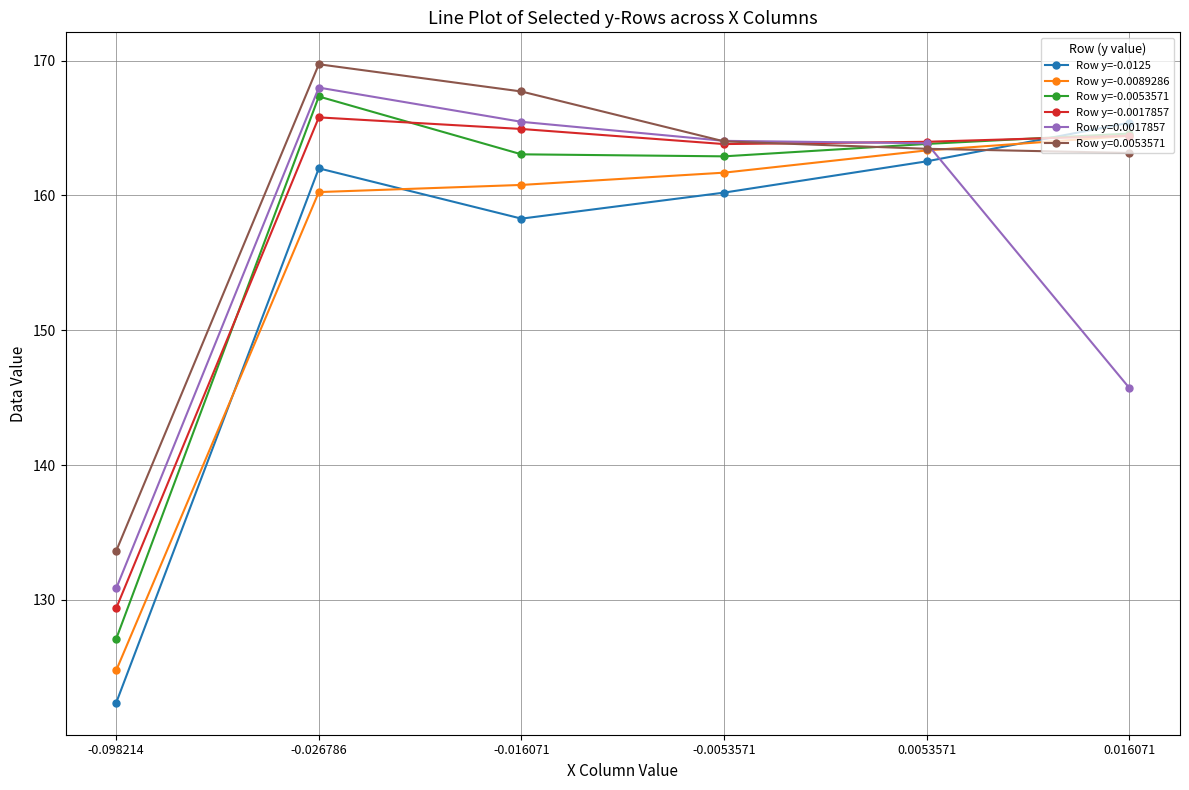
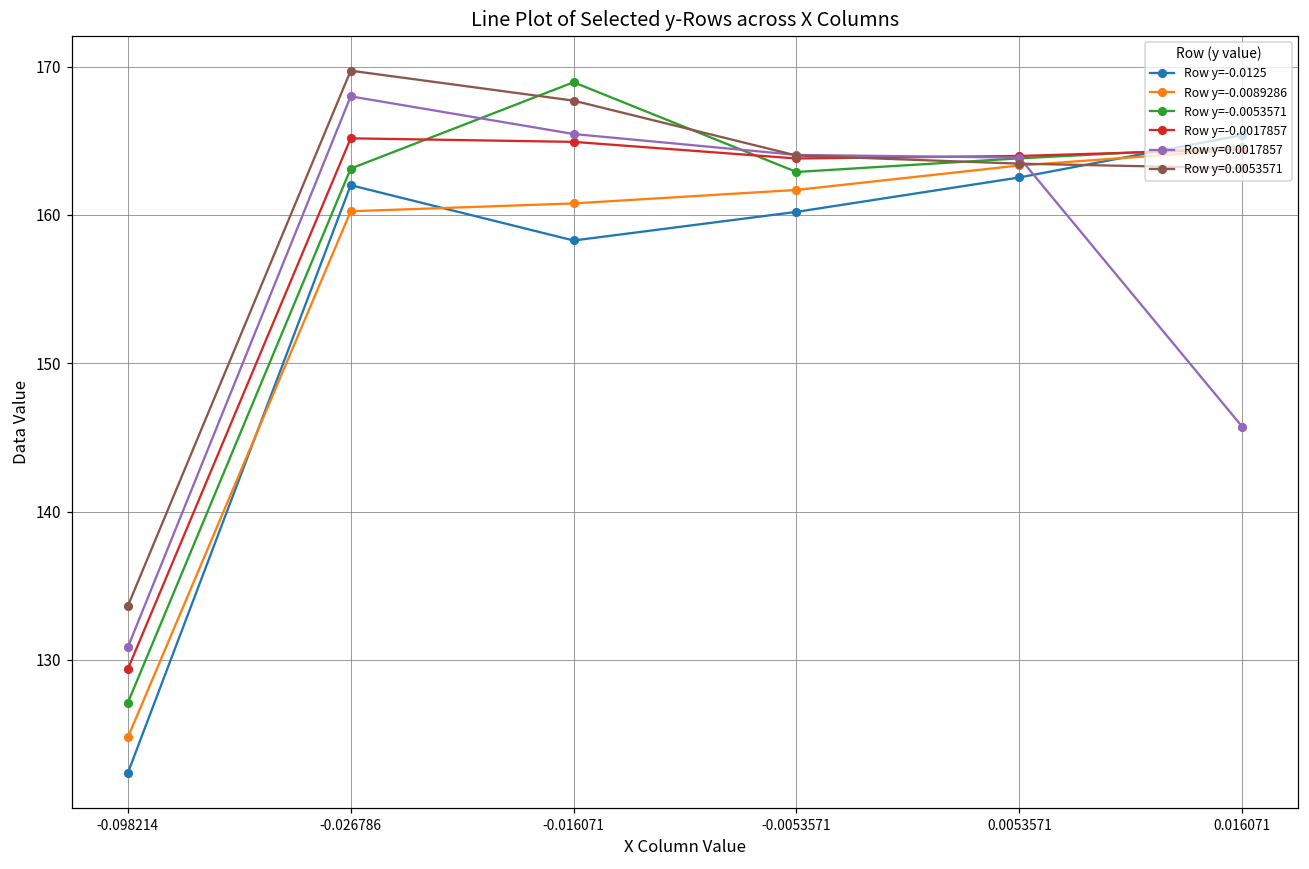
  {
    "Row y=-0.0125": {
      "-0.098214": 122.4,
      "-0.026786": 162.0,
      "-0.016071": 158.3,
      "-0.0053571": 160.2,
      "0.0053571": 162.5
    },
    "Row y=-0.0089286": {
      "-0.098214": 124.8,
      "-0.026786": 160.3,
      "-0.016071": 160.8,
      "-0.0053571": 161.7
    },
    "Row y=-0.0053571": {
      "-0.098214": 127.1,
-     "-0.026786": 167.3,
-     "-0.016071": 163.1,
+     "-0.026786": 163.1,
+     "-0.016071": 169.0,
      "-0.0053571": 162.9
    },
    "Row y=-0.0017857": {
      "-0.098214": 129.4,
-     "-0.026786": 165.8,
+     "-0.026786": 165.2,
      "-0.016071": 164.9,
      "-0.0053571": 163.8
    },
    "Row y=0.0017857": {
      "-0.098214": 130.9,
      "-0.026786": 168.0,
      "-0.016071": 165.5,
      "0.016071": 145.7
    },
    "Row y=0.0053571": {
      "-0.098214": 133.6,
      "-0.026786": 169.7,
      "-0.016071": 167.7
    }
  }
